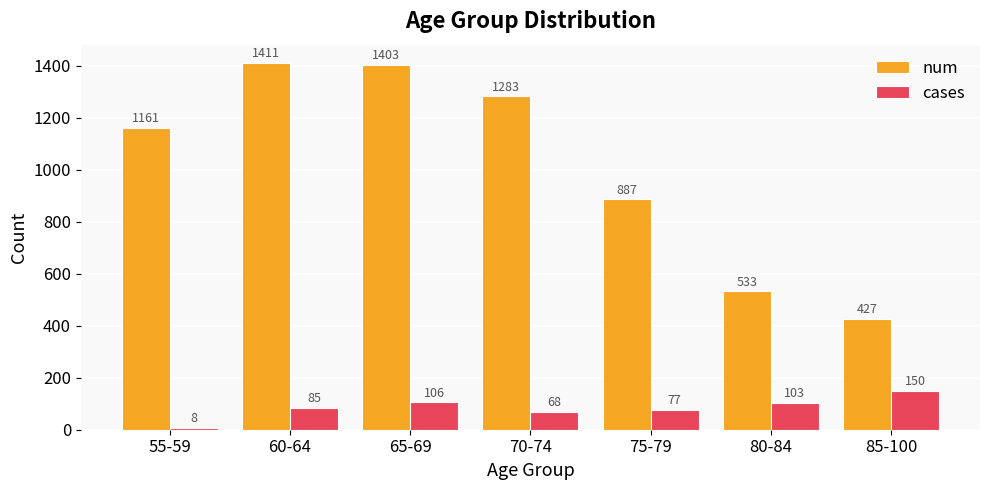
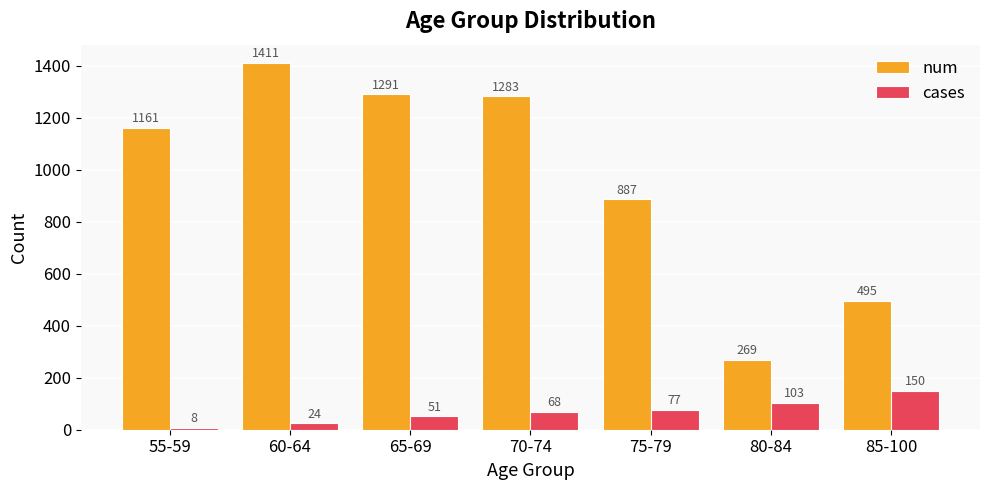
  {
    "num": {
      "55-59": 1161,
      "60-64": 1411,
-     "65-69": 1403,
+     "65-69": 1291,
      "70-74": 1283,
      "75-79": 887,
-     "80-84": 533,
-     "85-100": 427
+     "80-84": 269,
+     "85-100": 495
    },
    "cases": {
      "55-59": 8,
-     "60-64": 85,
-     "65-69": 106,
+     "60-64": 24,
+     "65-69": 51,
      "70-74": 68,
      "75-79": 77,
      "80-84": 103,
      "85-100": 150
    }
  }
